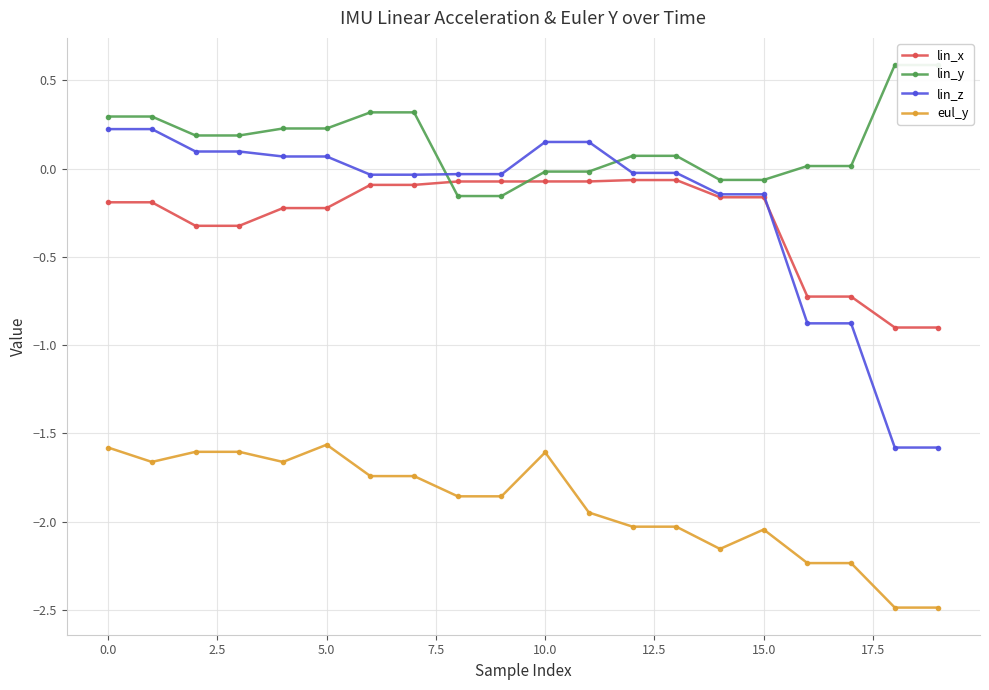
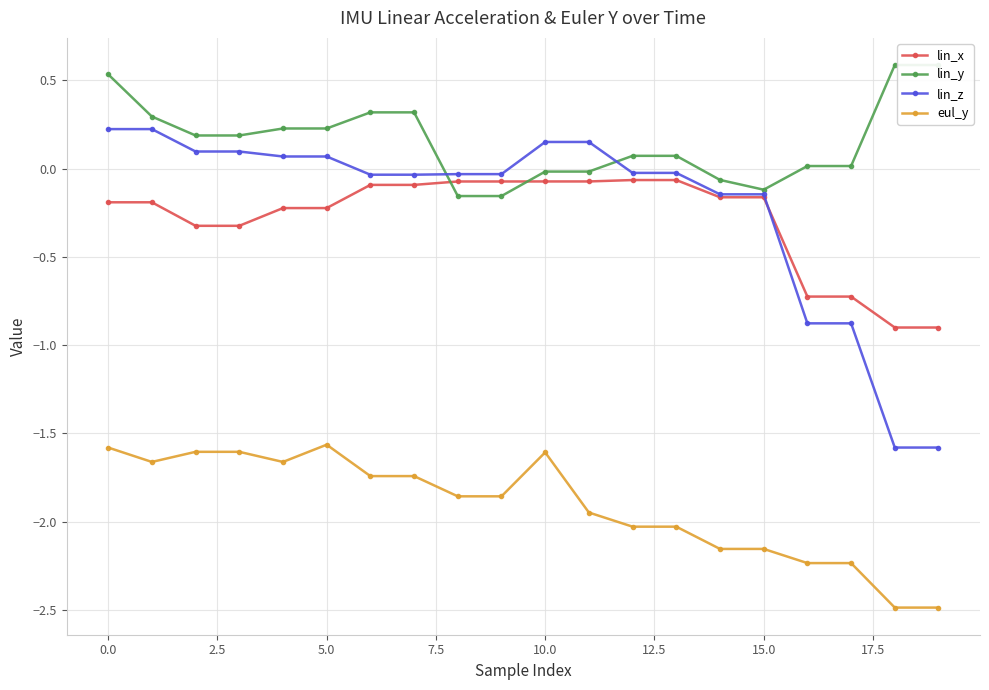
  {
    "lin_x": {
      "0.0": -0.19,
      "5.0": -0.22,
      "10.0": -0.07,
      "15.0": -0.16
    },
    "lin_y": {
-     "0.0": 0.30,
+     "0.0": 0.53,
      "5.0": 0.23,
      "10.0": -0.02,
-     "15.0": -0.06
+     "15.0": -0.12
    },
    "lin_z": {
      "0.0": 0.22,
      "5.0": 0.07,
      "10.0": 0.15,
      "15.0": -0.15
    },
    "eul_y": {
      "0.0": -1.58,
      "5.0": -1.56,
      "10.0": -1.61,
-     "15.0": -2.04
+     "15.0": -2.15
    }
  }
